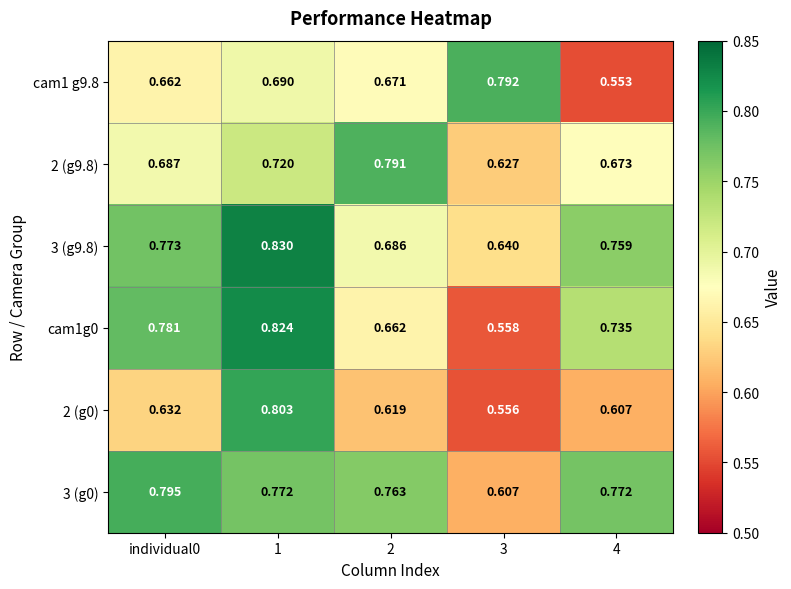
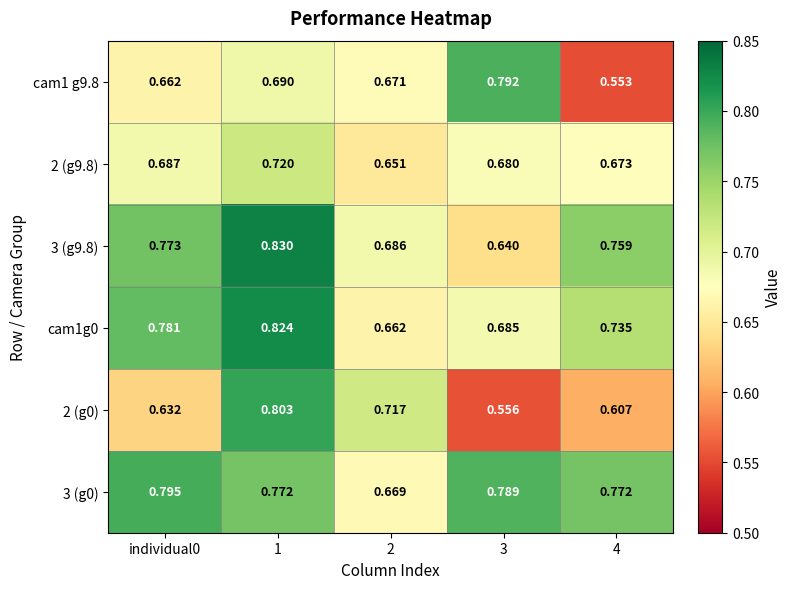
  {
    "cam1 g9.8": {
      "individual0": 0.662,
      "1": 0.690,
      "2": 0.671,
      "3": 0.792,
      "4": 0.553
    },
    "2 (g9.8)": {
      "individual0": 0.687,
      "1": 0.720,
-     "2": 0.791,
-     "3": 0.627,
+     "2": 0.651,
+     "3": 0.680,
      "4": 0.673
    },
    "3 (g9.8)": {
      "individual0": 0.773,
      "1": 0.830,
      "2": 0.686,
      "3": 0.640,
      "4": 0.759
    },
    "cam1g0": {
      "individual0": 0.781,
      "1": 0.824,
      "2": 0.662,
-     "3": 0.558,
+     "3": 0.685,
      "4": 0.735
    },
    "2 (g0)": {
      "individual0": 0.632,
      "1": 0.803,
-     "2": 0.619,
+     "2": 0.717,
      "3": 0.556,
      "4": 0.607
    },
    "3 (g0)": {
      "individual0": 0.795,
      "1": 0.772,
-     "2": 0.763,
-     "3": 0.607,
+     "2": 0.669,
+     "3": 0.789,
      "4": 0.772
    }
  }
